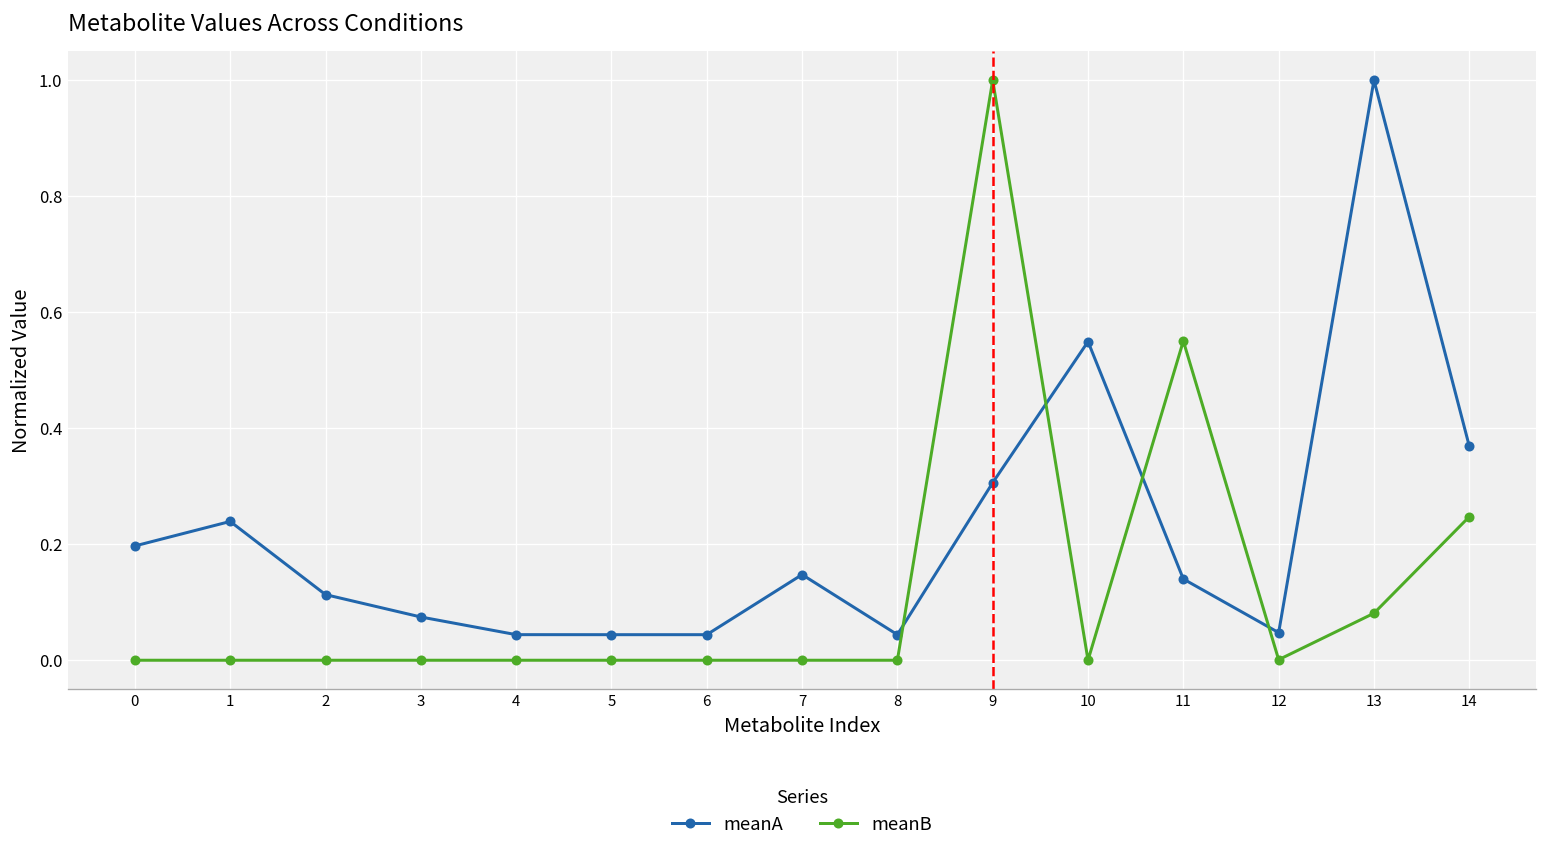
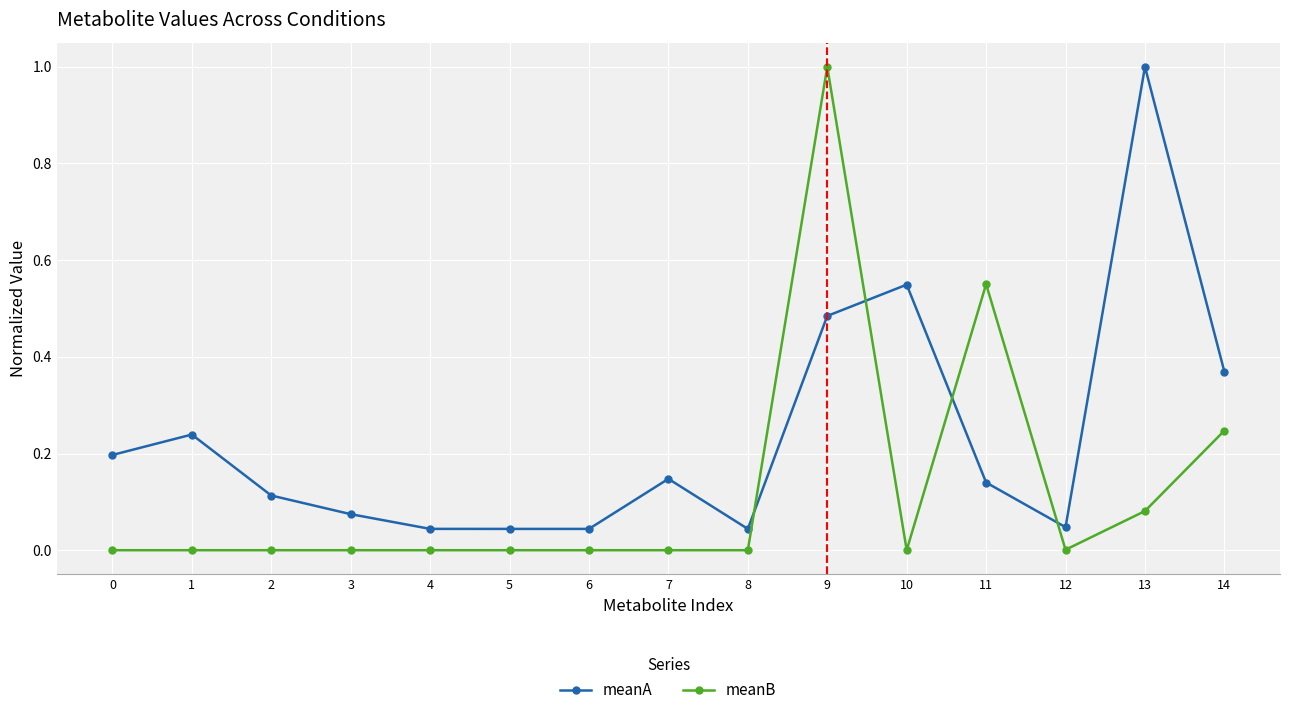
  {
    "meanA": {
      "0": 0.20,
      "1": 0.24,
      "2": 0.11,
      "3": 0.07,
      "4": 0.04,
      "5": 0.04,
      "6": 0.04,
      "7": 0.15,
      "8": 0.04,
-     "9": 0.31,
+     "9": 0.48,
      "10": 0.55,
      "11": 0.14,
      "12": 0.05,
      "13": 1.00,
      "14": 0.37
    },
    "meanB": {
      "0": 0.00,
      "1": 0.00,
      "2": 0.00,
      "3": 0.00,
      "4": 0.00,
      "5": 0.00,
      "6": 0.00,
      "7": 0.00,
      "8": 0.00,
      "9": 1.00,
      "10": 0.00,
      "11": 0.55,
      "12": 0.00,
      "13": 0.08,
      "14": 0.25
    }
  }
